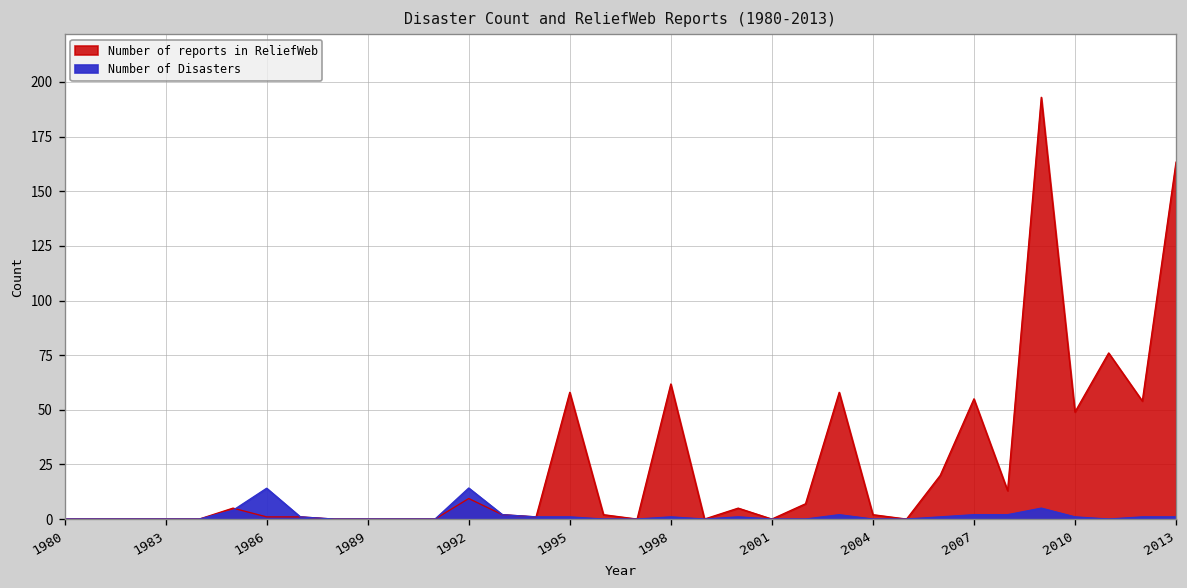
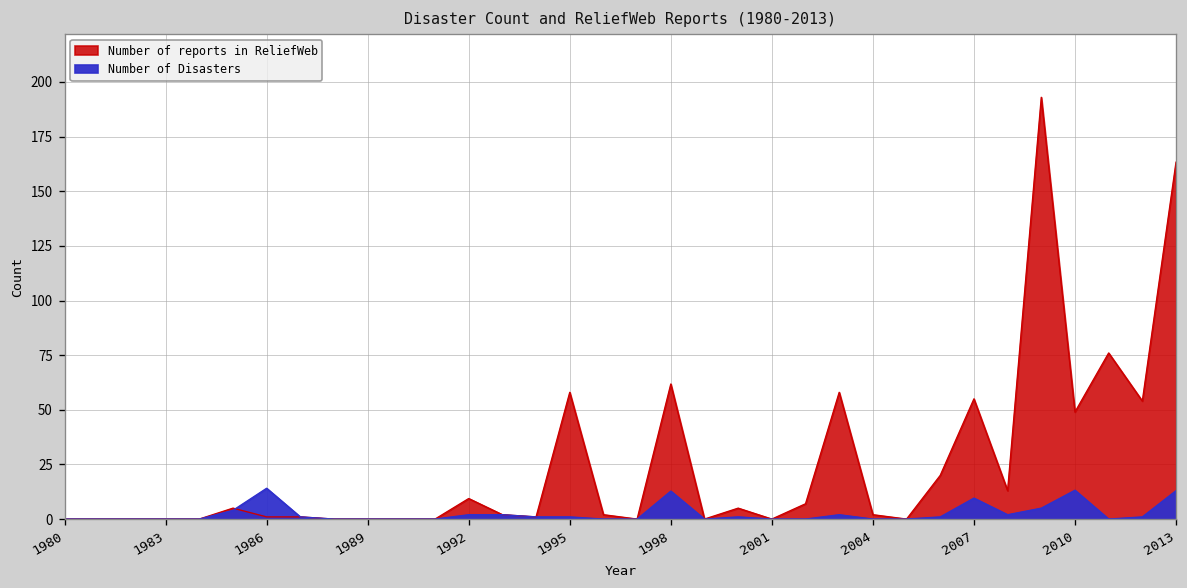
  {
    "Number of reports in ReliefWeb": {
      "1986": 1,
      "1992": 9,
      "1995": 58,
      "1998": 62,
      "2004": 2,
      "2007": 55,
      "2010": 49,
      "2013": 163
    },
    "Number of Disasters": {
      "1986": 14,
-     "1992": 14,
+     "1992": 2,
      "1995": 1,
-     "1998": 1,
+     "1998": 13,
      "2004": 0,
-     "2007": 2,
-     "2010": 1,
-     "2013": 1
+     "2007": 10,
+     "2010": 13,
+     "2013": 13
    }
  }
